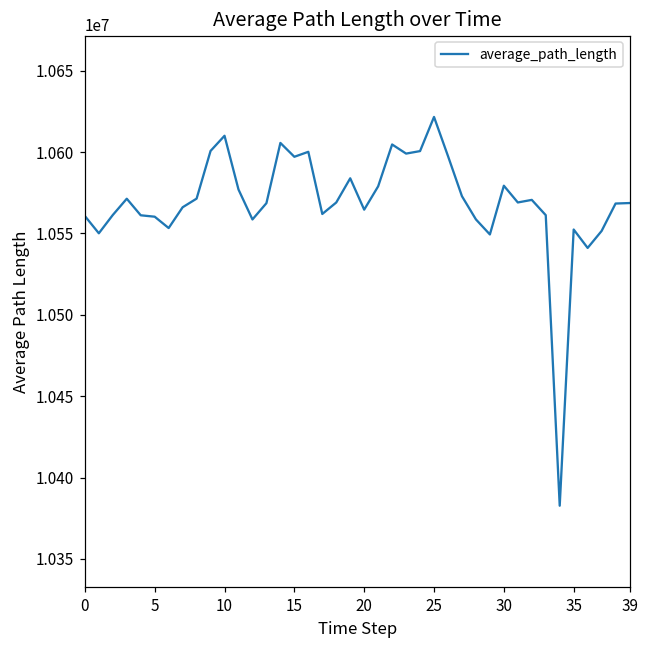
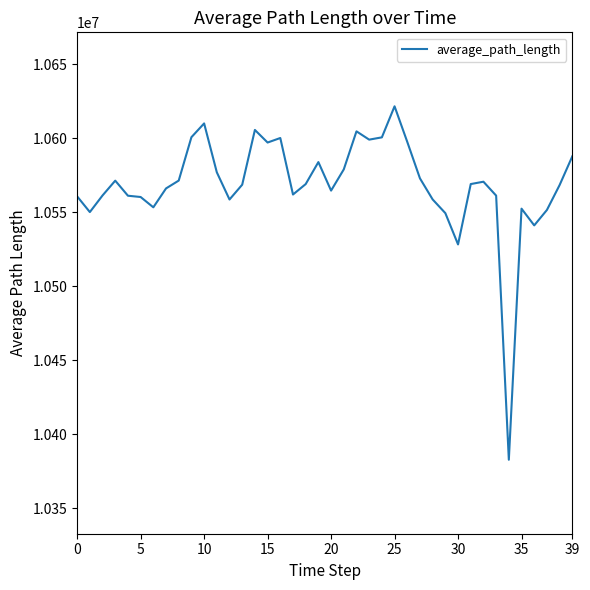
  {
    "0": 10561000,
    "5": 10560000,
    "10": 10610000,
    "15": 10597000,
    "20": 10565000,
    "25": 10622000,
-   "30": 10579000,
+   "30": 10528000,
    "35": 10552000,
-   "39": 10569000
+   "39": 10588000
  }
